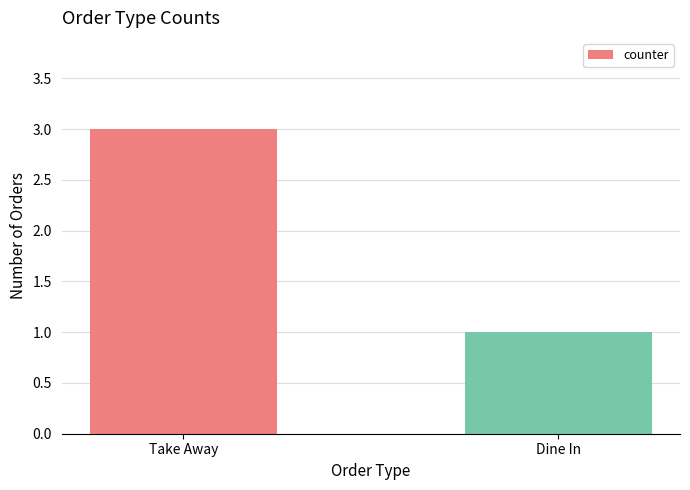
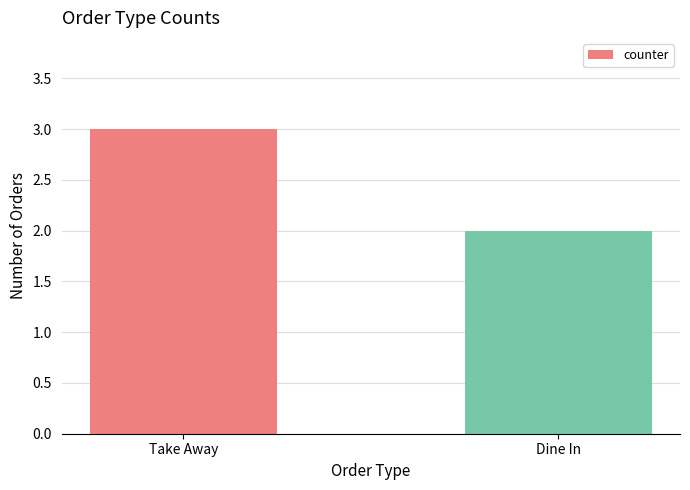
  {
    "Take Away": 3,
-   "Dine In": 1
+   "Dine In": 2
  }
